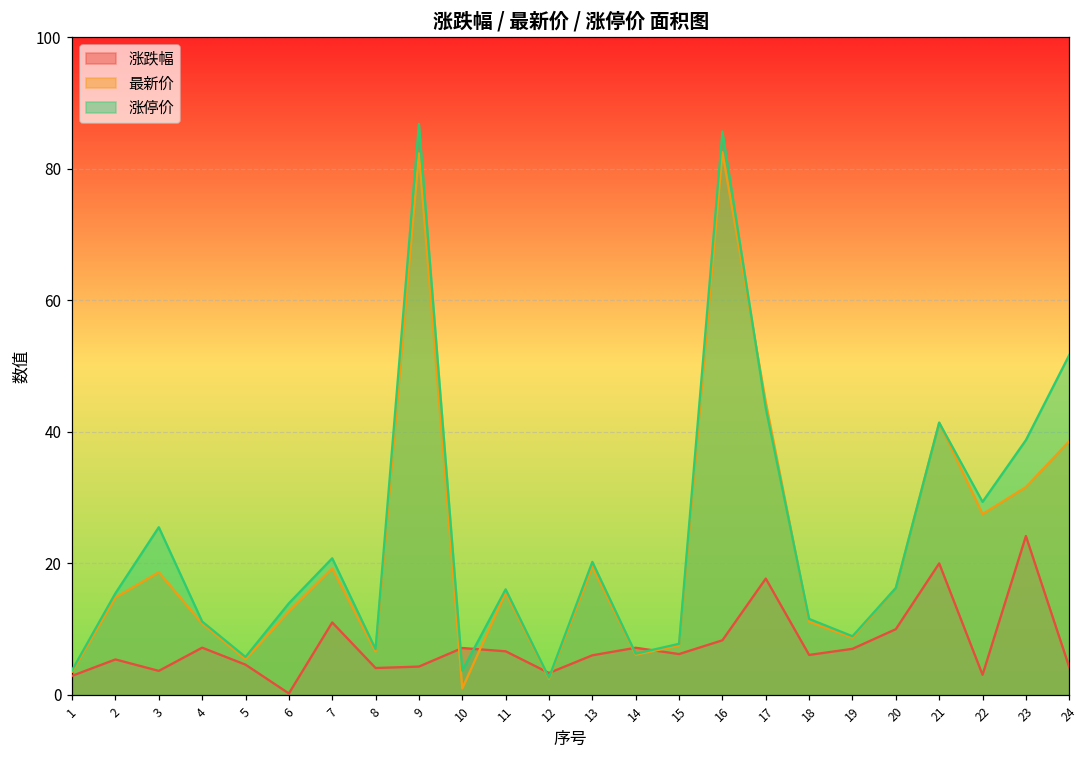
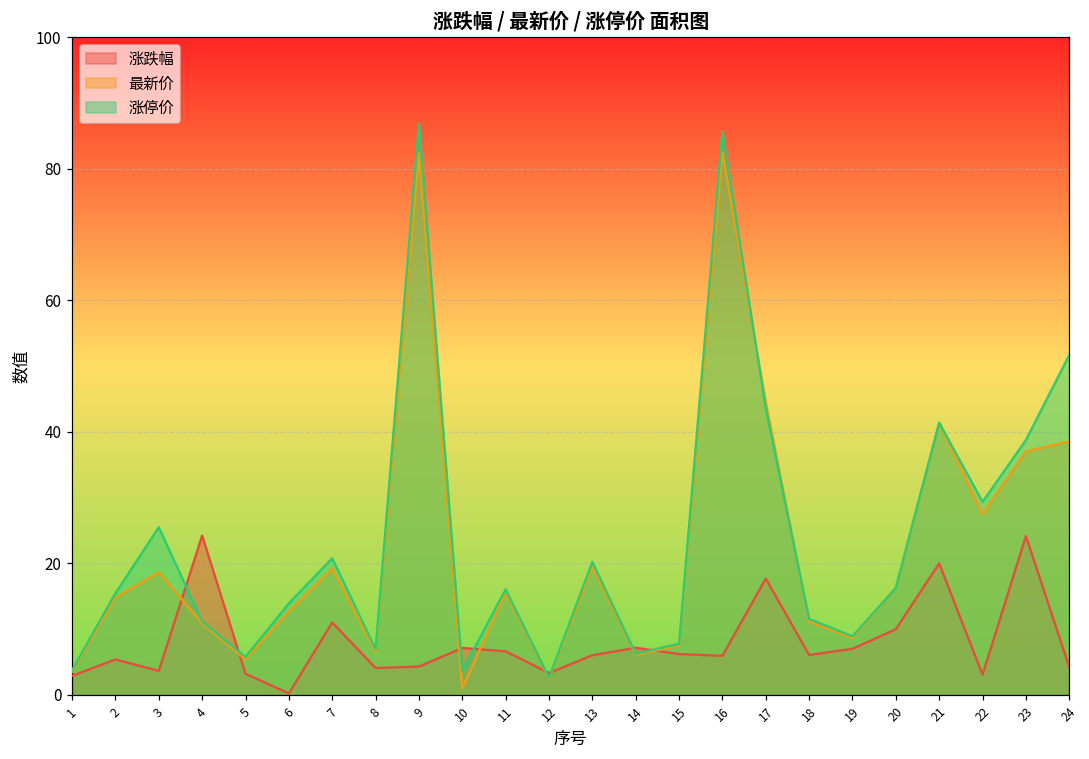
  {
    "涨跌幅": {
      "1": 3,
      "2": 5,
      "3": 4,
-     "4": 7,
-     "5": 5,
+     "4": 24,
+     "5": 3,
      "6": 0,
      "7": 11,
      "8": 4,
      "9": 4,
      "10": 7,
      "11": 7,
      "12": 3,
      "13": 6,
      "14": 7,
      "15": 6,
-     "16": 8,
+     "16": 6,
      "17": 18,
      "18": 6,
      "19": 7,
      "20": 10,
      "21": 20,
      "22": 3,
      "23": 24,
      "24": 4
    },
    "最新价": {
      "2": 15,
      "3": 19,
      "6": 13,
      "7": 19,
      "9": 82,
      "10": 1,
      "11": 16,
      "13": 20,
      "16": 82,
      "17": 45,
      "22": 28,
-     "23": 32,
+     "23": 37,
      "24": 39
    },
    "涨停价": {
      "2": 15,
      "3": 26,
      "6": 14,
      "7": 21,
      "9": 87,
      "10": 4,
      "11": 16,
      "13": 20,
      "16": 86,
      "17": 44,
      "22": 29,
      "23": 39,
      "24": 52
    }
  }
